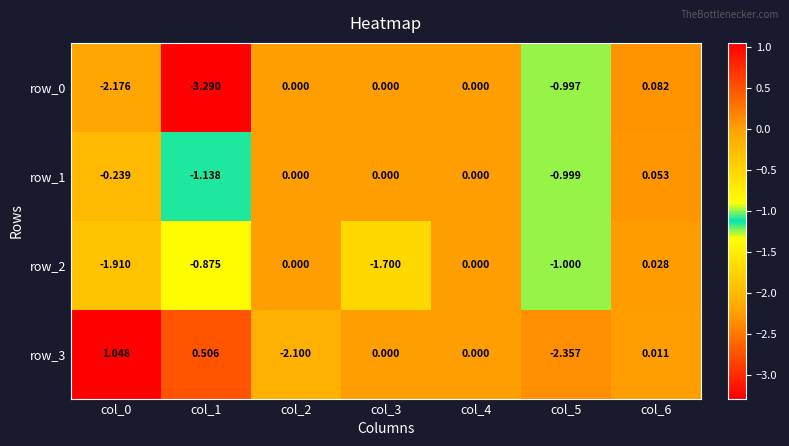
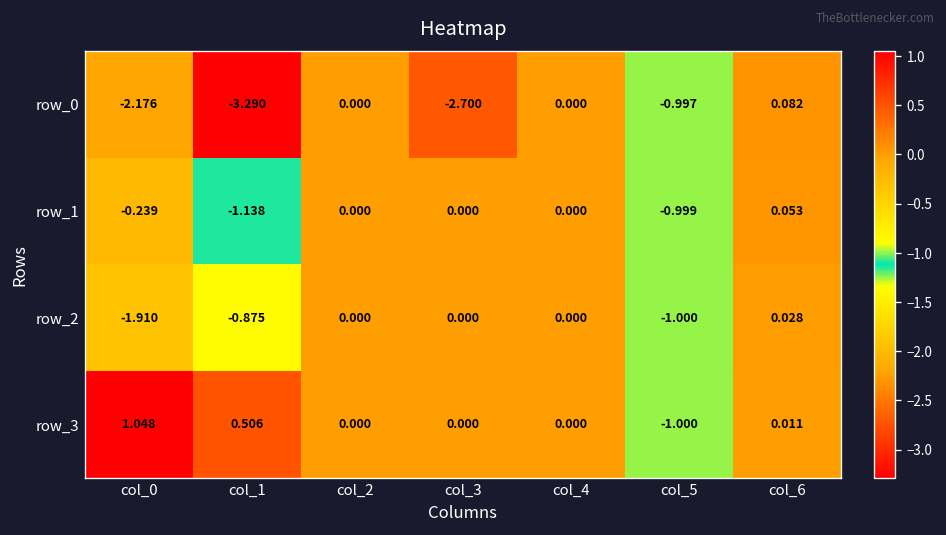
  {
    "row_0": {
      "col_0": -2.176,
      "col_1": -3.290,
      "col_2": 0.000,
-     "col_3": 0.000,
+     "col_3": -2.700,
      "col_4": 0.000,
      "col_5": -0.997,
      "col_6": 0.082
    },
    "row_1": {
      "col_0": -0.239,
      "col_1": -1.138,
      "col_2": 0.000,
      "col_3": 0.000,
      "col_4": 0.000,
      "col_5": -0.999,
      "col_6": 0.053
    },
    "row_2": {
      "col_0": -1.910,
      "col_1": -0.875,
      "col_2": 0.000,
-     "col_3": -1.700,
+     "col_3": 0.000,
      "col_4": 0.000,
      "col_5": -1.000,
      "col_6": 0.028
    },
    "row_3": {
      "col_0": 1.048,
      "col_1": 0.506,
-     "col_2": -2.100,
+     "col_2": 0.000,
      "col_3": 0.000,
      "col_4": 0.000,
-     "col_5": -2.357,
+     "col_5": -1.000,
      "col_6": 0.011
    }
  }
